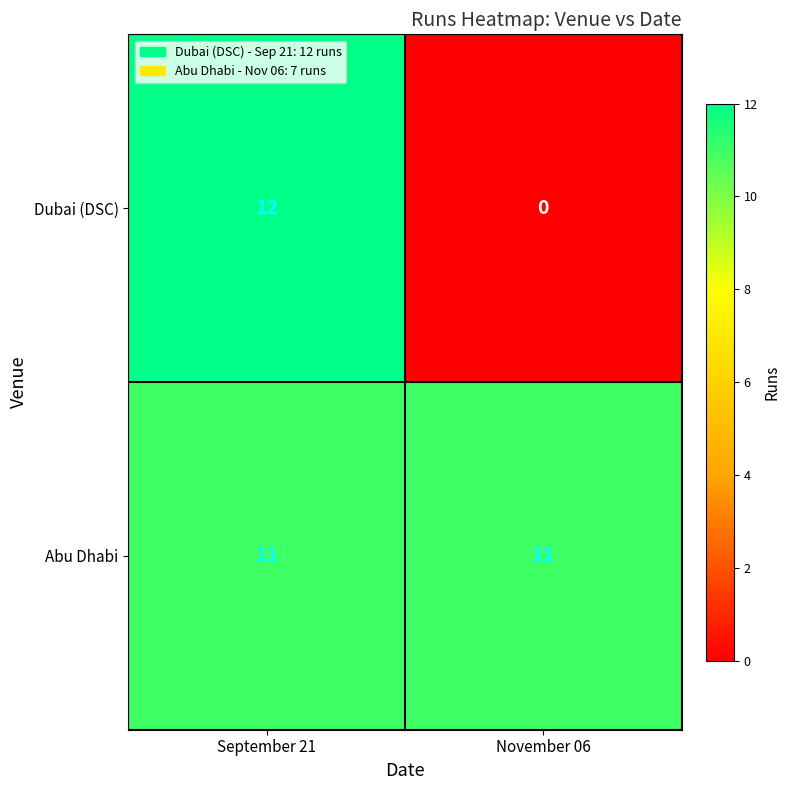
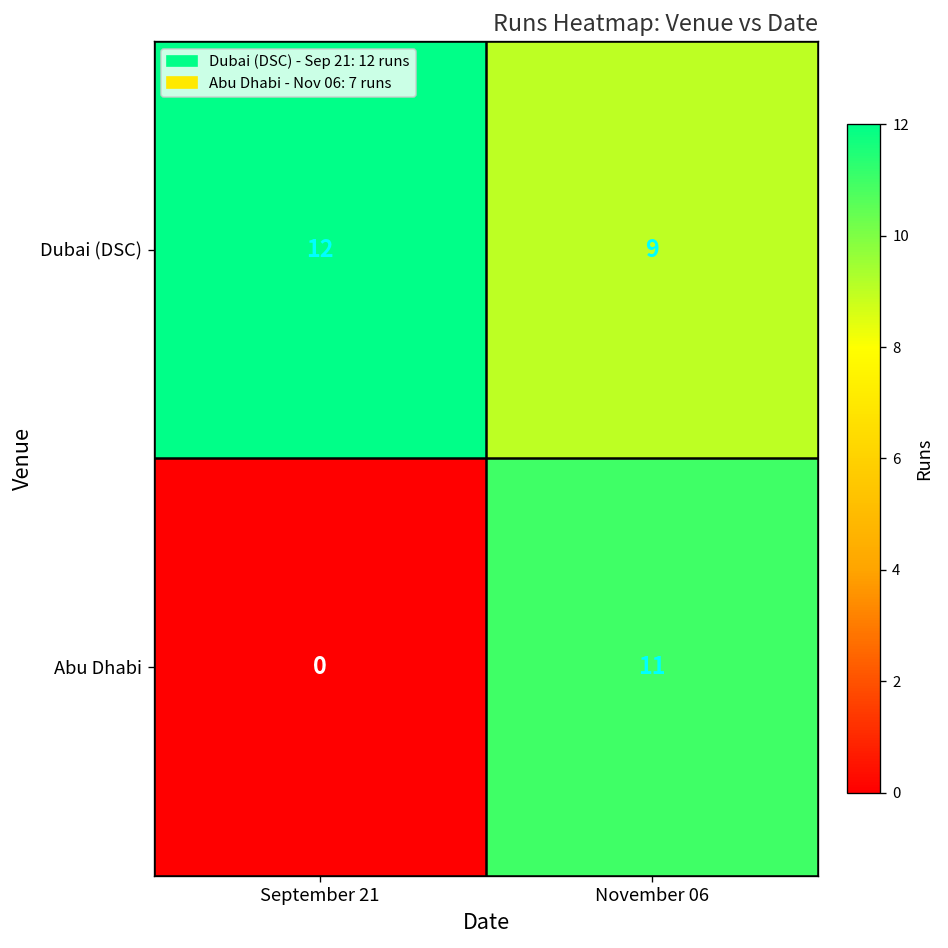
  {
    "Dubai (DSC)": {
      "September 21": 12,
-     "November 06": 0
+     "November 06": 9
    },
    "Abu Dhabi": {
-     "September 21": 11,
+     "September 21": 0,
      "November 06": 11
    }
  }
